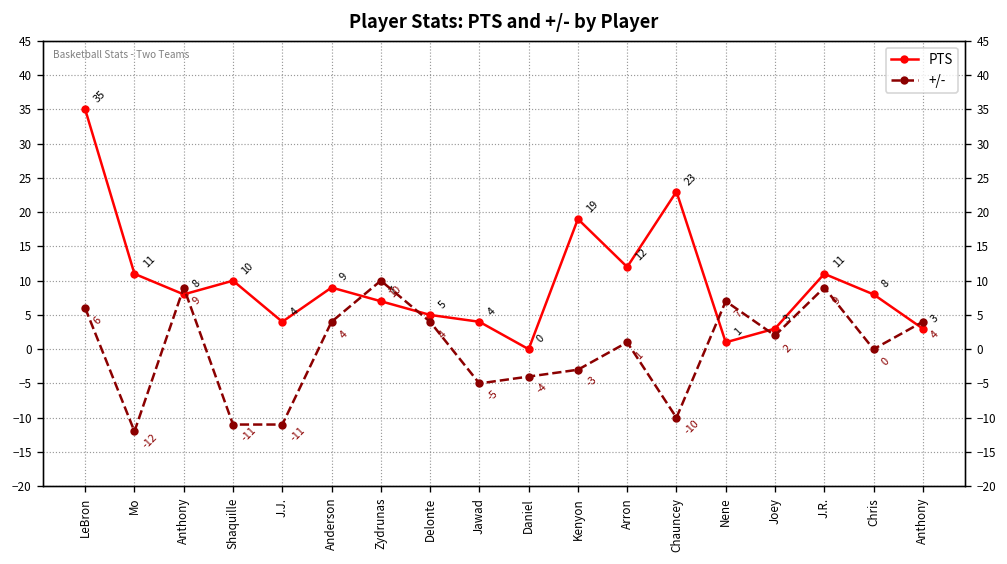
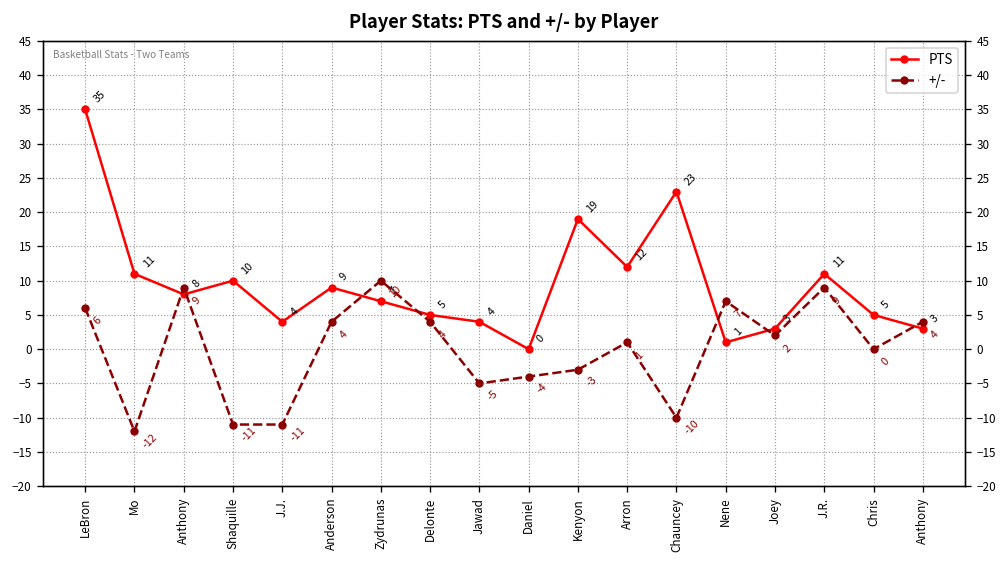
  {
    "PTS": {
      "LeBron": 35,
      "Mo": 11,
      "Shaquille": 10,
      "J.J.": 4,
      "Anderson": 9,
      "Delonte": 5,
      "Jawad": 4,
      "Daniel": 0,
      "Kenyon": 19,
      "Arron": 12,
      "Chauncey": 23,
      "Nene": 1,
      "Joey": 3,
      "J.R.": 11,
-     "Chris": 8
+     "Chris": 5
    },
    "+/-": {
      "LeBron": 6,
      "Mo": -12,
      "Shaquille": -11,
      "J.J.": -11,
      "Anderson": 4,
      "Delonte": 4,
      "Jawad": -5,
      "Daniel": -4,
      "Kenyon": -3,
      "Arron": 1,
      "Chauncey": -10,
      "Nene": 7,
      "Joey": 2,
      "J.R.": 9,
      "Chris": 0
    }
  }
